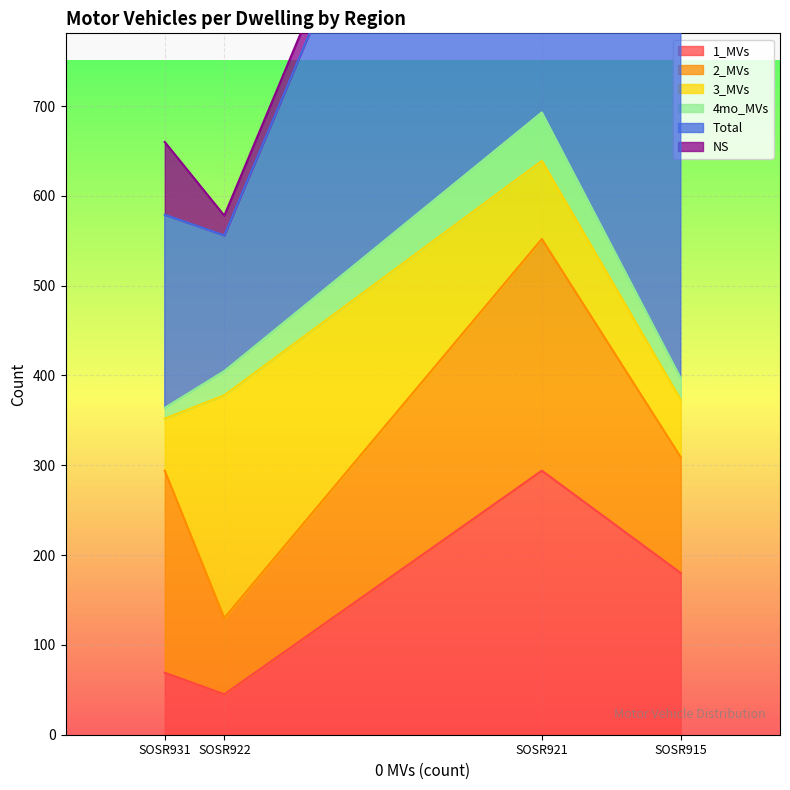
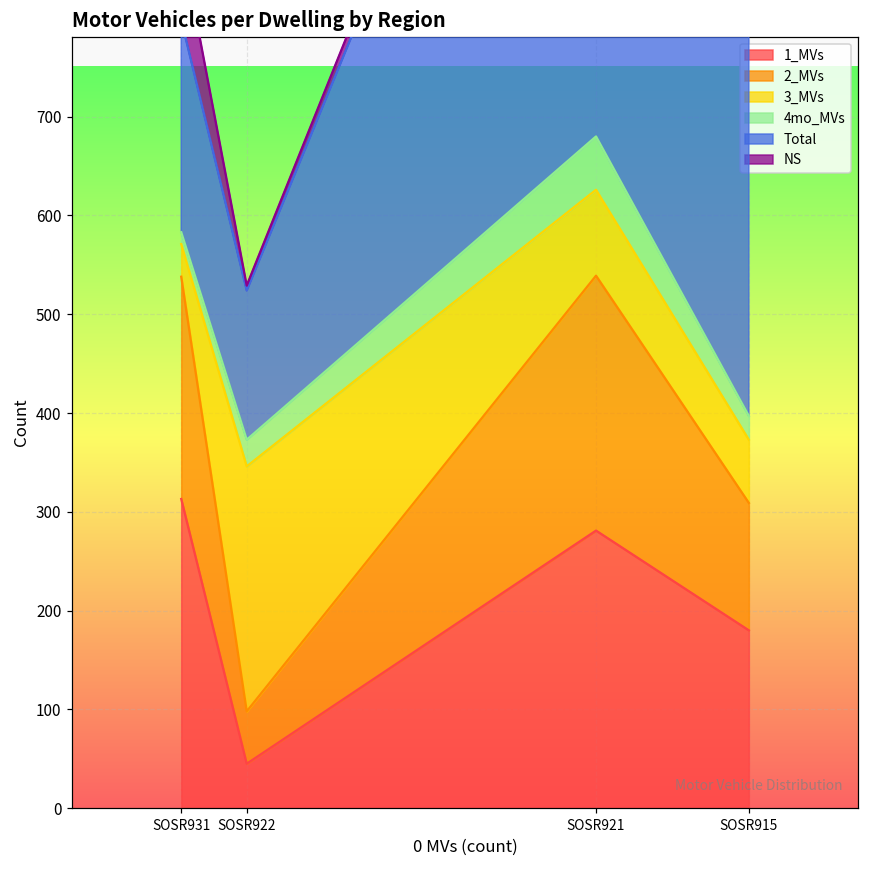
  {
    "1_MVs": {
-     "SOSR931": 70,
+     "SOSR931": 310,
      "SOSR922": 50,
-     "SOSR921": 290,
+     "SOSR921": 280,
      "SOSR915": 180
    },
    "2_MVs": {
      "SOSR931": 230,
-     "SOSR922": 90,
+     "SOSR922": 50,
      "SOSR921": 260,
      "SOSR915": 130
    },
    "3_MVs": {
-     "SOSR931": 60,
+     "SOSR931": 30,
      "SOSR922": 250,
      "SOSR921": 90,
      "SOSR915": 60
    },
    "4mo_MVs": {
      "SOSR931": 10,
      "SOSR922": 30,
      "SOSR921": 50,
      "SOSR915": 20
    },
    "Total": {
      "SOSR922": 150
    },
    "NS": {
-     "SOSR922": 20
+     "SOSR922": 10
    }
  }
